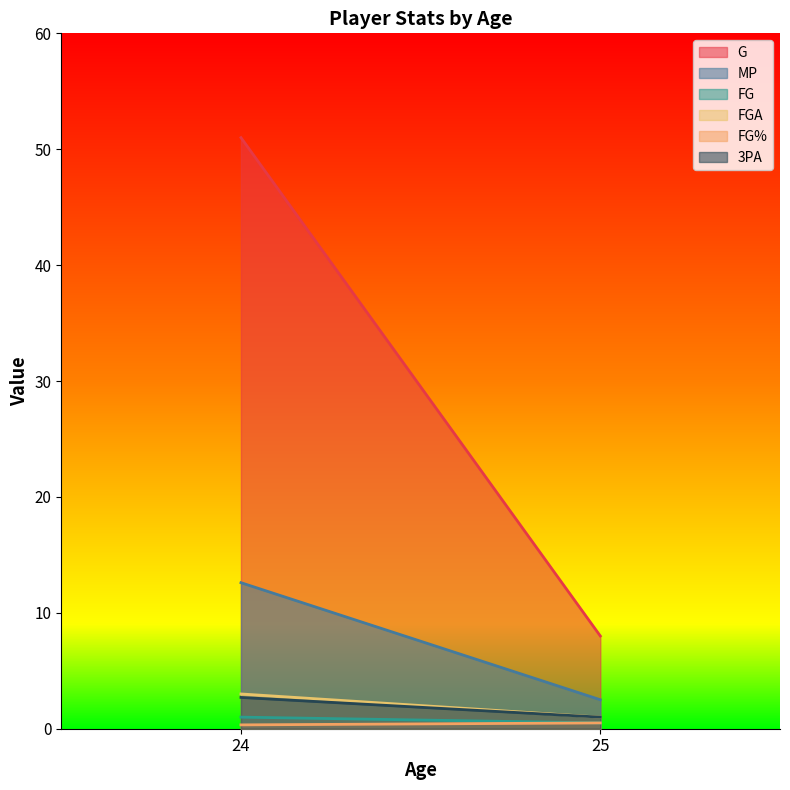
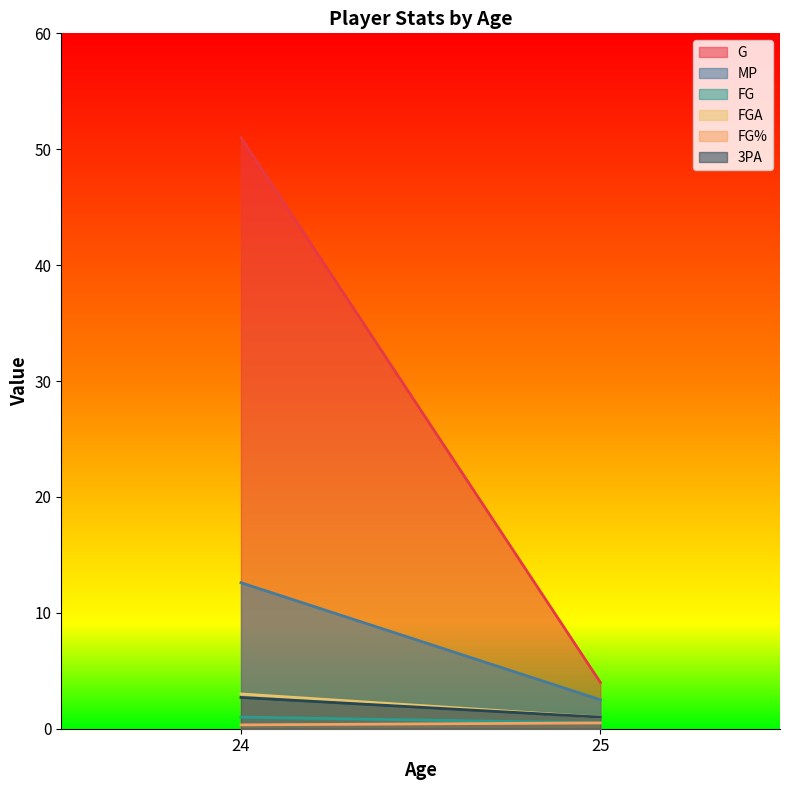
  {
    "G": {
      "24": 51,
-     "25": 8
+     "25": 4
    },
    "3PA": {
      "24": 2.7
    }
  }
